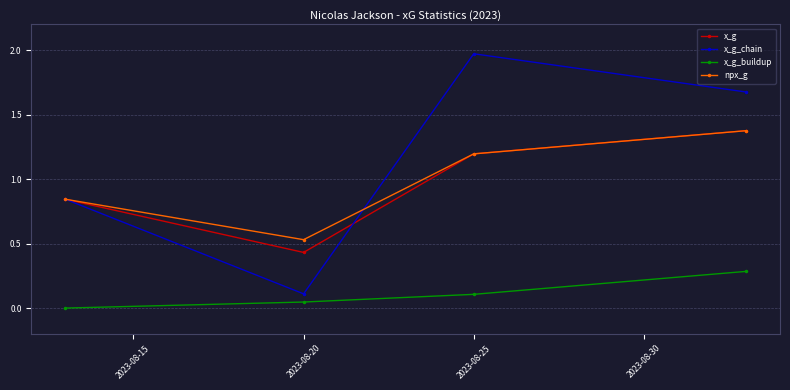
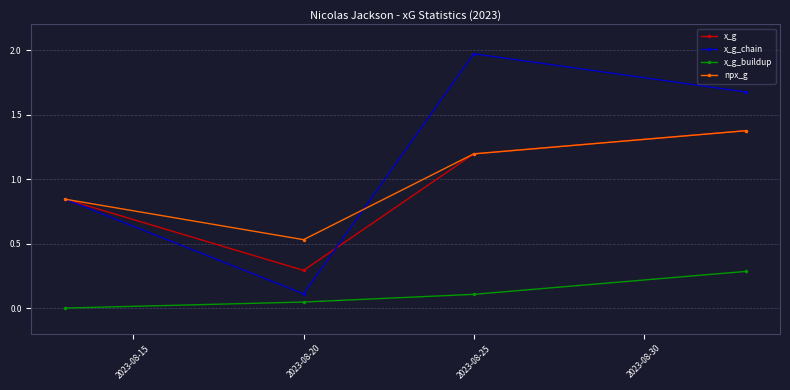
  {
    "x_g": {
-     "2023-08-20": 0.43
+     "2023-08-20": 0.29
    },
    "x_g_chain": {
      "2023-08-20": 0.11,
      "2023-08-25": 1.97
    },
    "x_g_buildup": {
      "2023-08-20": 0.05,
      "2023-08-25": 0.11
    },
    "npx_g": {
      "2023-08-20": 0.53
    }
  }
